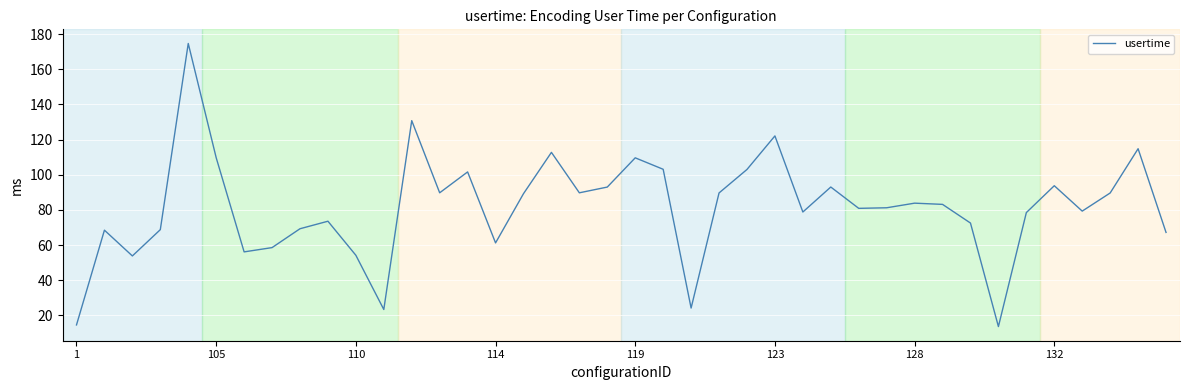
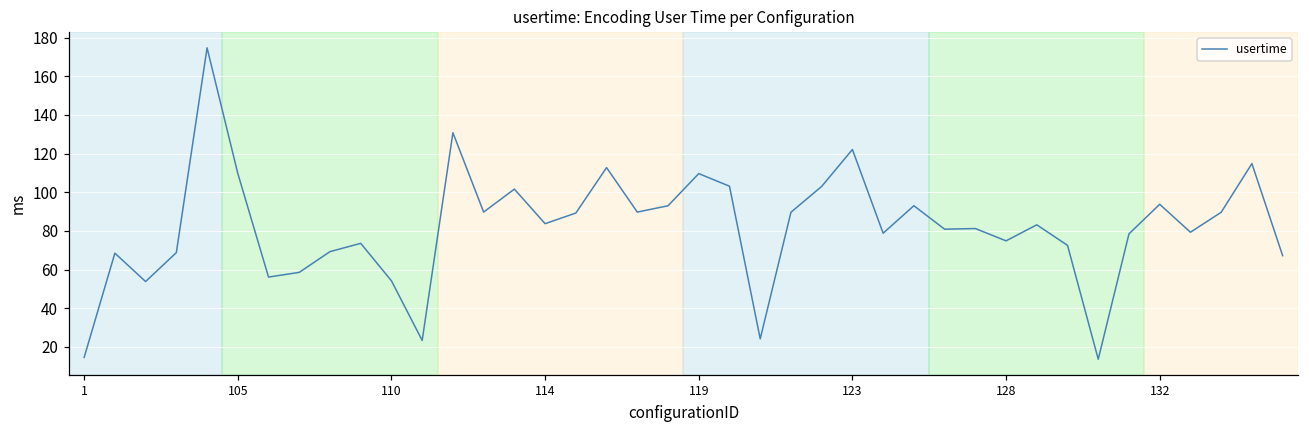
  {
    "105": 110,
    "110": 54,
-   "114": 61,
+   "114": 84,
    "119": 110,
    "123": 122,
-   "128": 84,
+   "128": 75,
    "132": 94
  }
